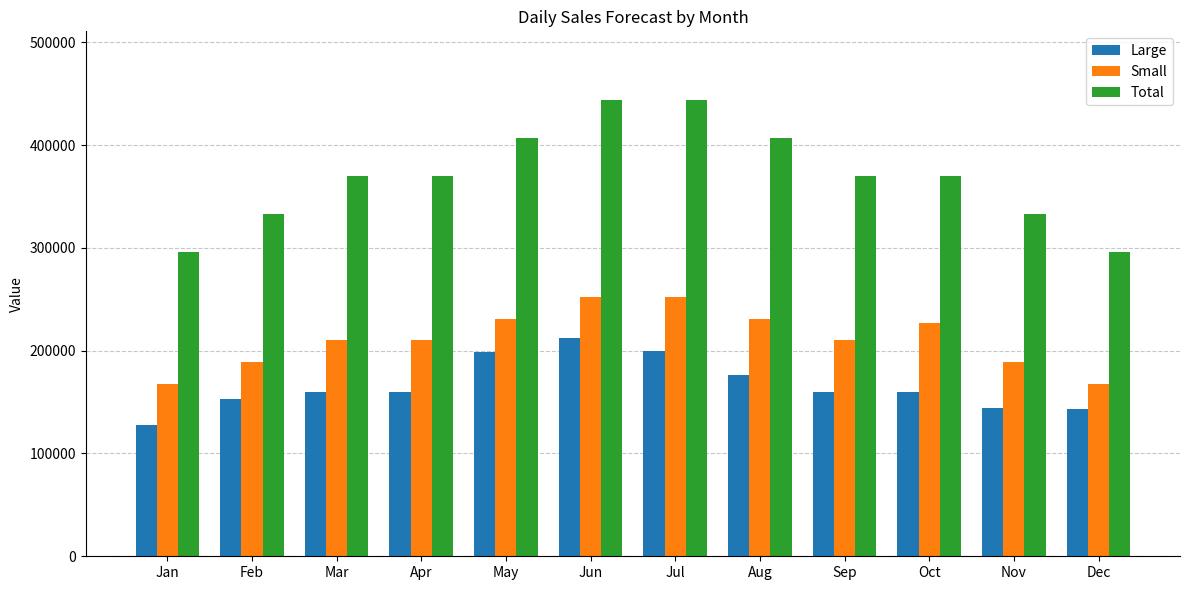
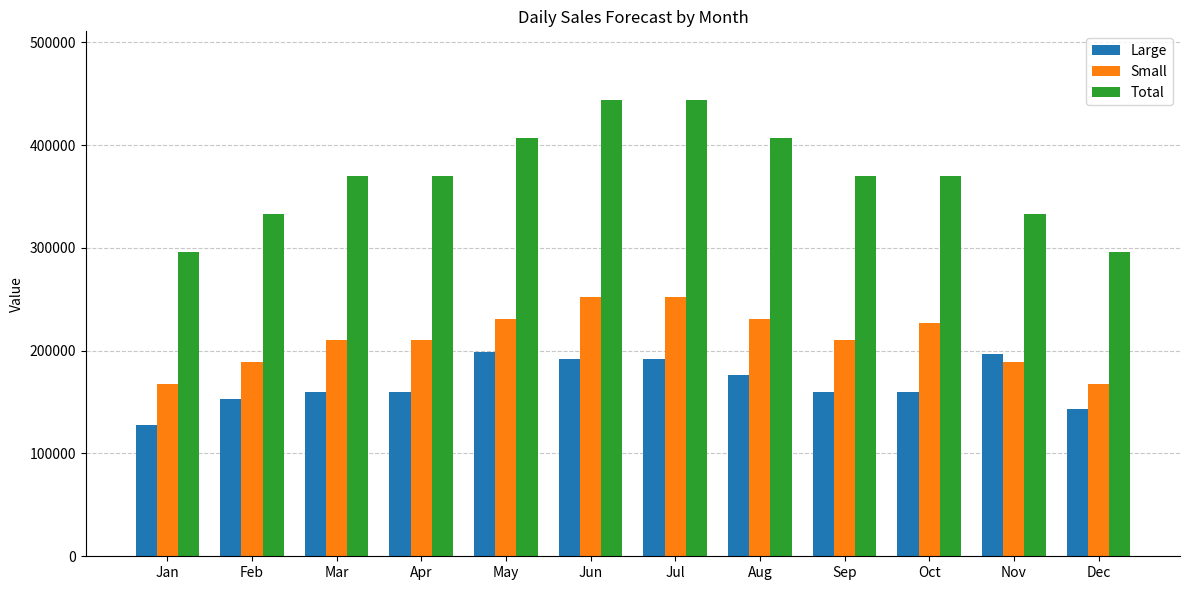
  {
    "Large": {
      "Jan": 128000,
      "Feb": 153000,
      "Mar": 160000,
      "Apr": 160000,
      "May": 199000,
-     "Jun": 212000,
-     "Jul": 200000,
+     "Jun": 192000,
+     "Jul": 192000,
      "Aug": 176000,
      "Sep": 160000,
      "Oct": 160000,
-     "Nov": 144000,
+     "Nov": 197000,
      "Dec": 143000
    },
    "Small": {
      "Jan": 168000,
      "Feb": 189000,
      "Mar": 210000,
      "Apr": 210000,
      "May": 231000,
      "Jun": 252000,
      "Jul": 252000,
      "Aug": 231000,
      "Sep": 210000,
      "Oct": 227000,
      "Nov": 189000,
      "Dec": 168000
    },
    "Total": {
      "Jan": 296000,
      "Feb": 333000,
      "Mar": 370000,
      "Apr": 370000,
      "May": 407000,
      "Jun": 444000,
      "Jul": 444000,
      "Aug": 407000,
      "Sep": 370000,
      "Oct": 370000,
      "Nov": 333000,
      "Dec": 296000
    }
  }
